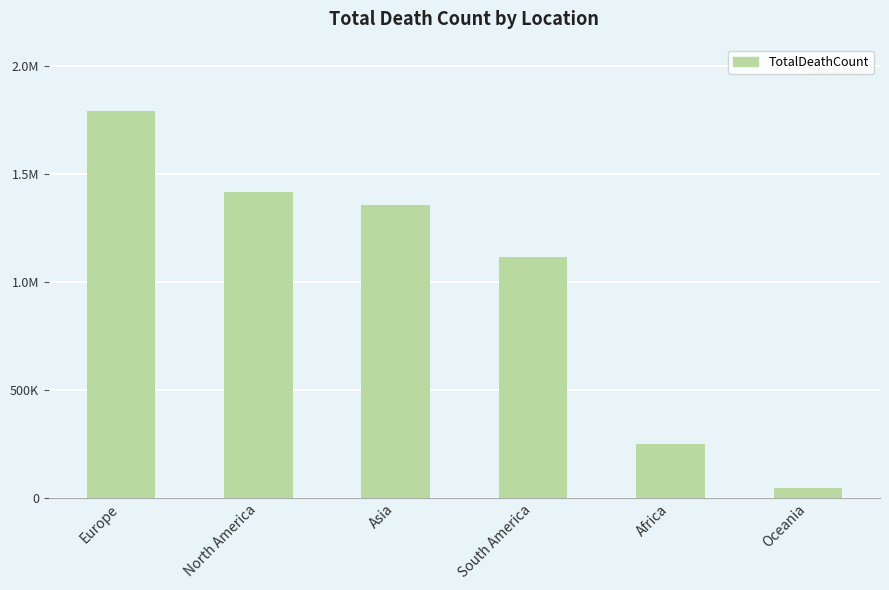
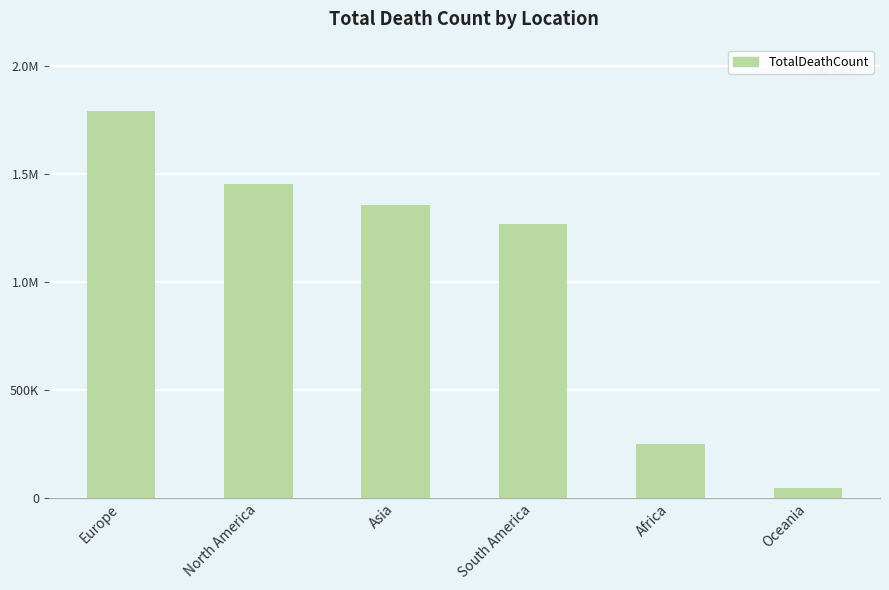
  {
    "Europe": 1790000,
-   "North America": 1410000,
+   "North America": 1450000,
    "Asia": 1350000,
-   "South America": 1120000,
+   "South America": 1270000,
    "Africa": 250000,
    "Oceania": 50000
  }
